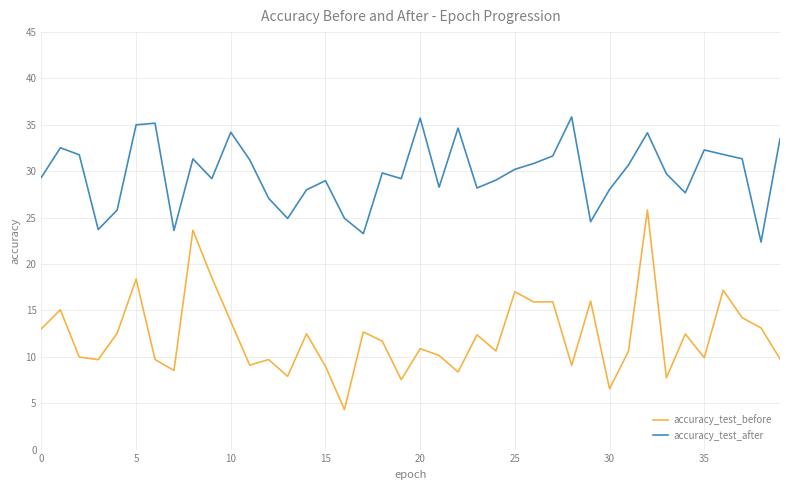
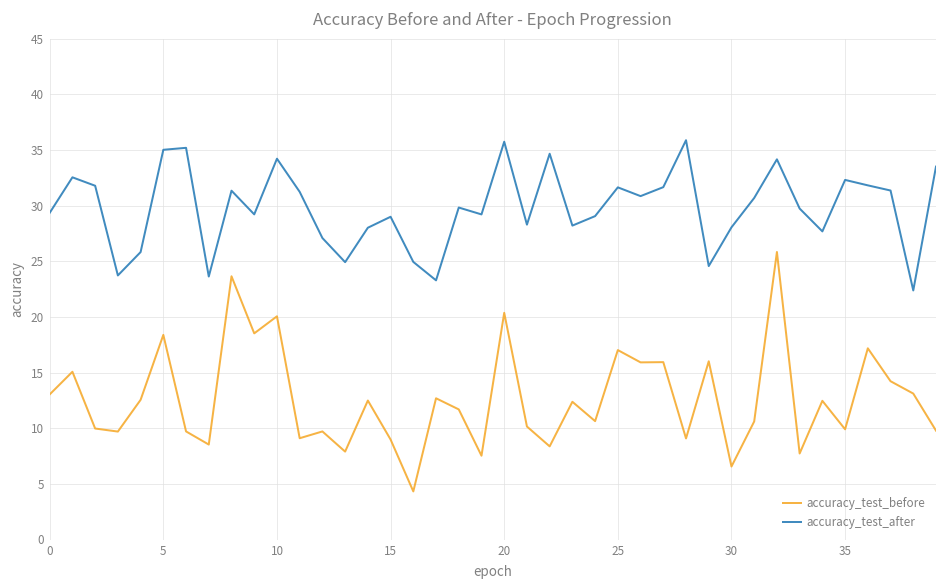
  {
    "accuracy_test_before": {
      "0": 13,
      "5": 18,
-     "10": 14,
+     "10": 20,
      "15": 9,
-     "20": 11,
+     "20": 20,
      "25": 17,
      "30": 7,
      "35": 10
    },
    "accuracy_test_after": {
      "0": 29,
      "5": 35,
      "10": 34,
      "15": 29,
      "20": 36,
-     "25": 30,
+     "25": 32,
      "30": 28,
      "35": 32
    }
  }
